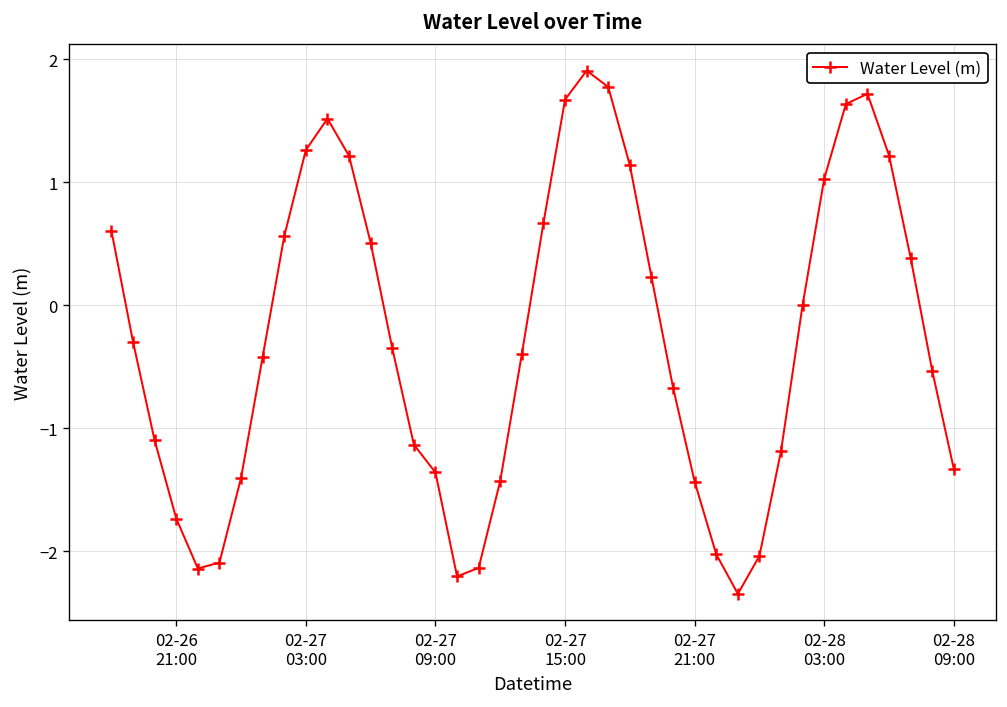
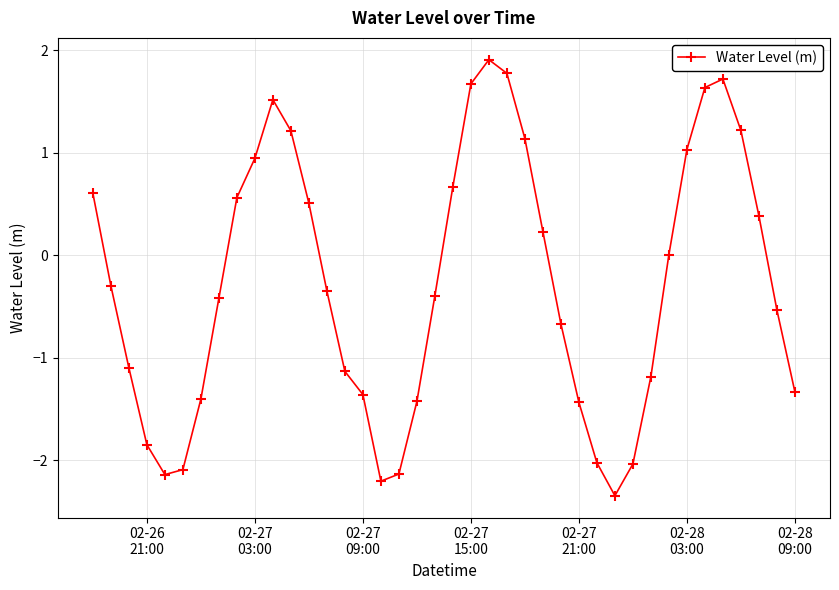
  {
-   "02-26 21:00": -1.73,
-   "02-27 03:00": 1.26,
+   "02-26 21:00": -1.85,
+   "02-27 03:00": 0.95,
    "02-27 09:00": -1.36,
    "02-27 15:00": 1.67,
    "02-27 21:00": -1.43,
    "02-28 03:00": 1.03,
    "02-28 09:00": -1.33
  }
